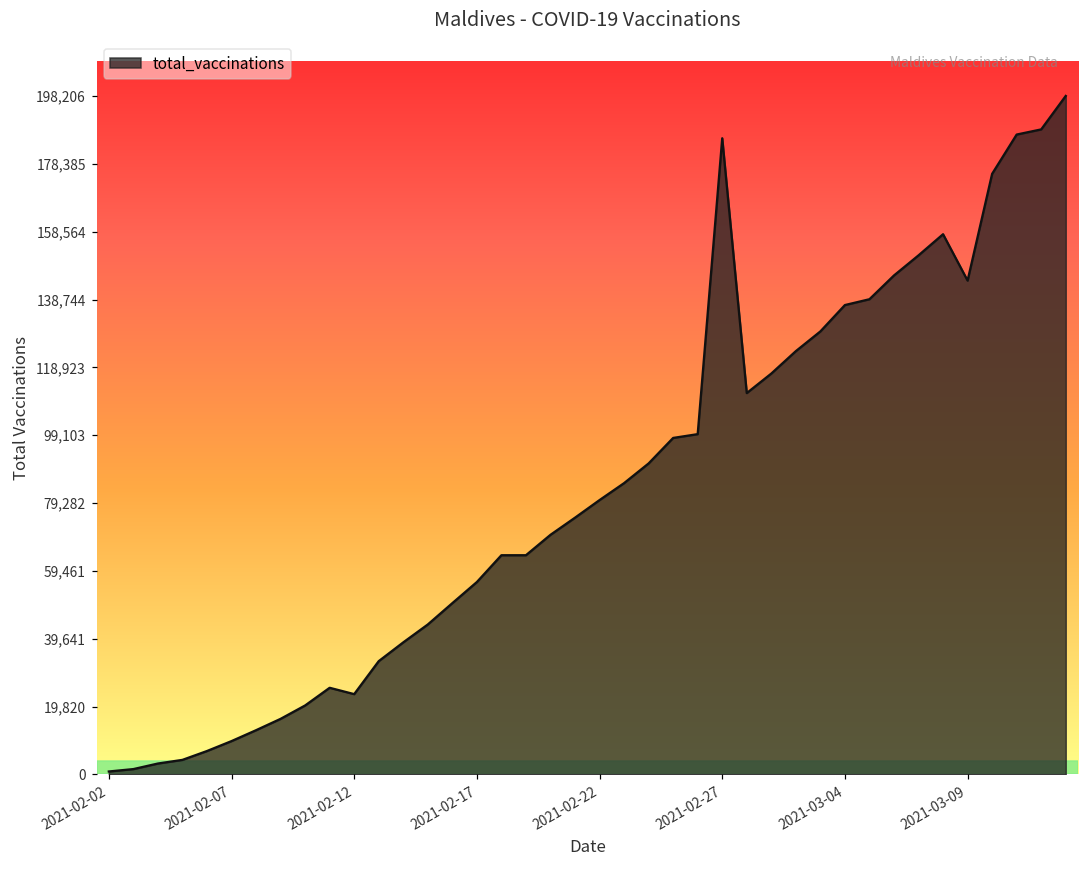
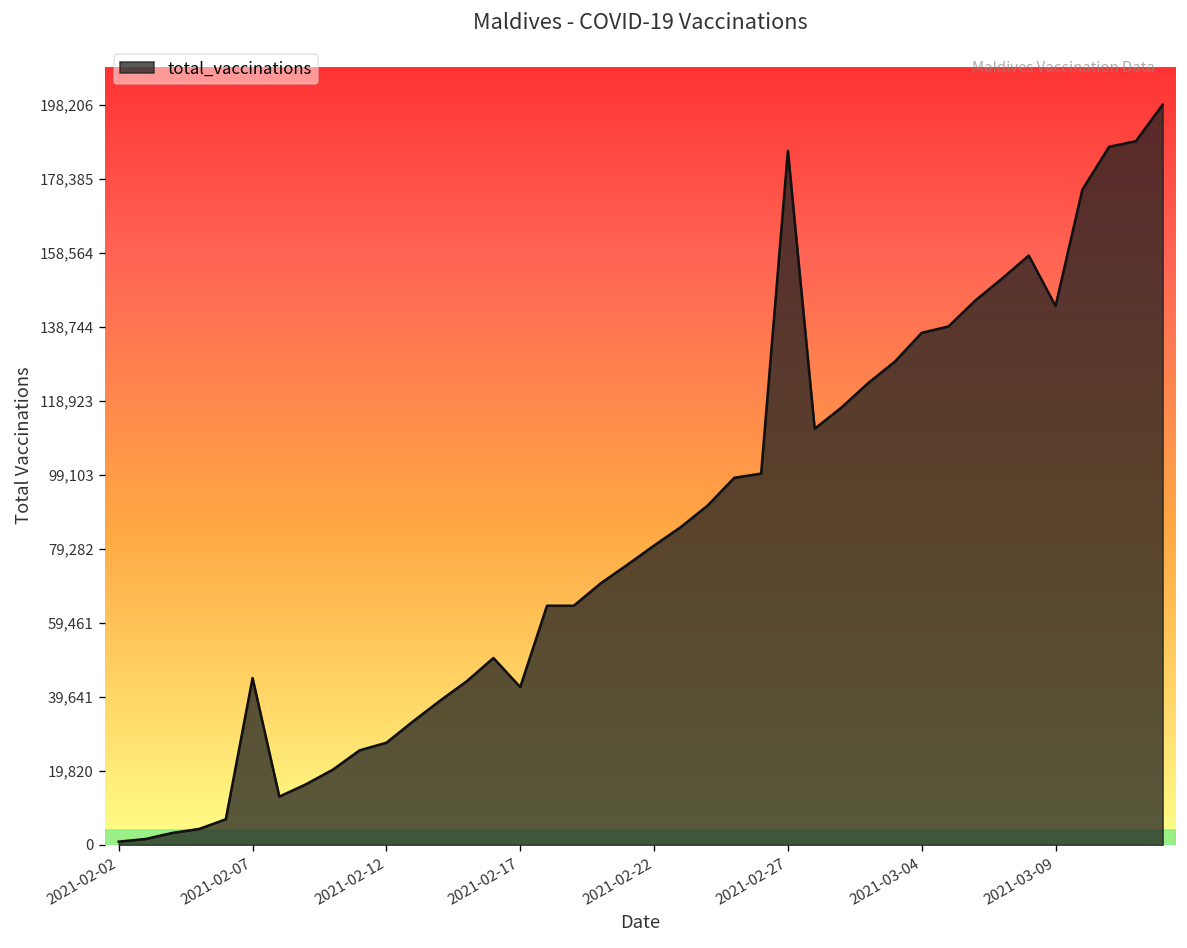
  {
-   "2021-02-07": "10,000",
-   "2021-02-12": "23,000",
-   "2021-02-17": "56,000",
+   "2021-02-07": "45,000",
+   "2021-02-12": "27,000",
+   "2021-02-17": "42,000",
    "2021-02-22": "80,000",
    "2021-02-27": "186,000",
    "2021-03-04": "137,000",
    "2021-03-09": "144,000"
  }
